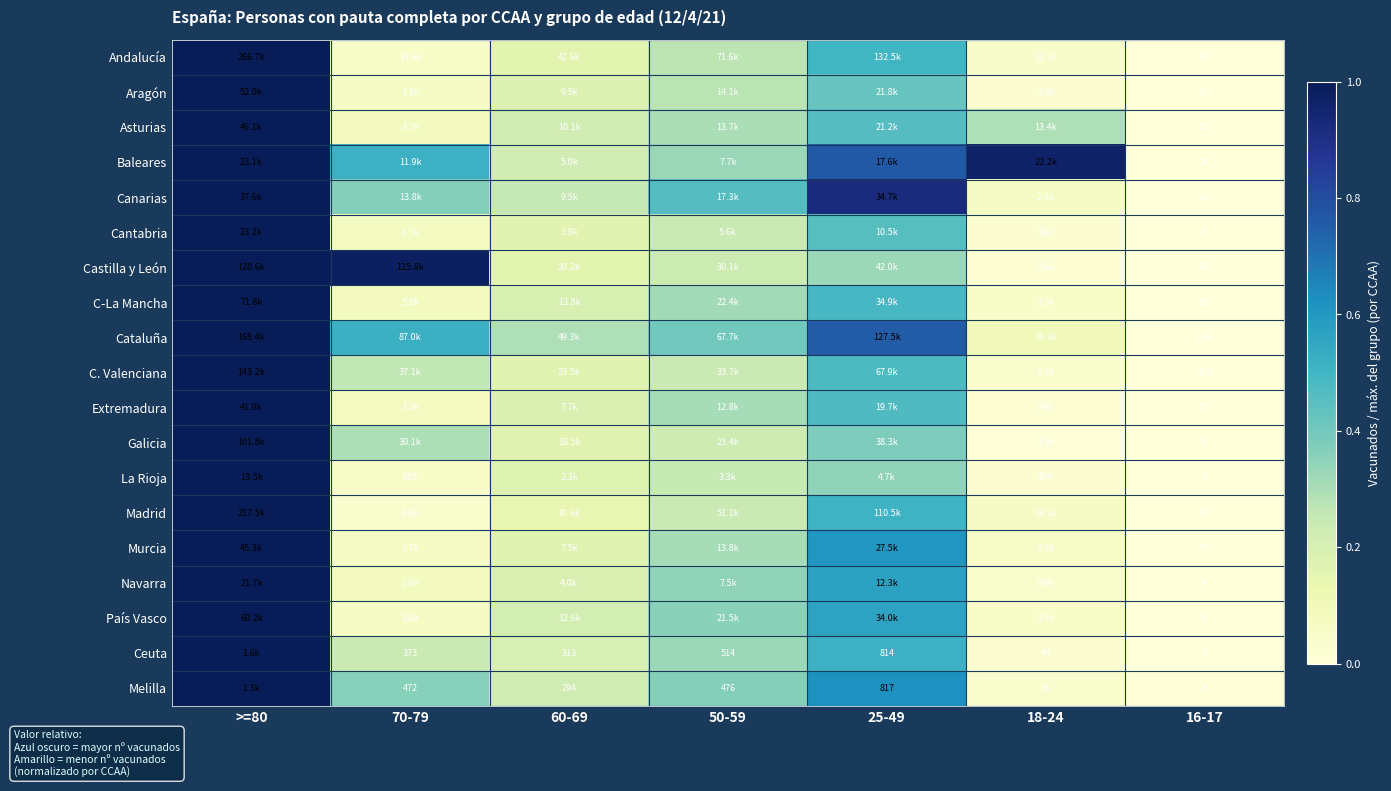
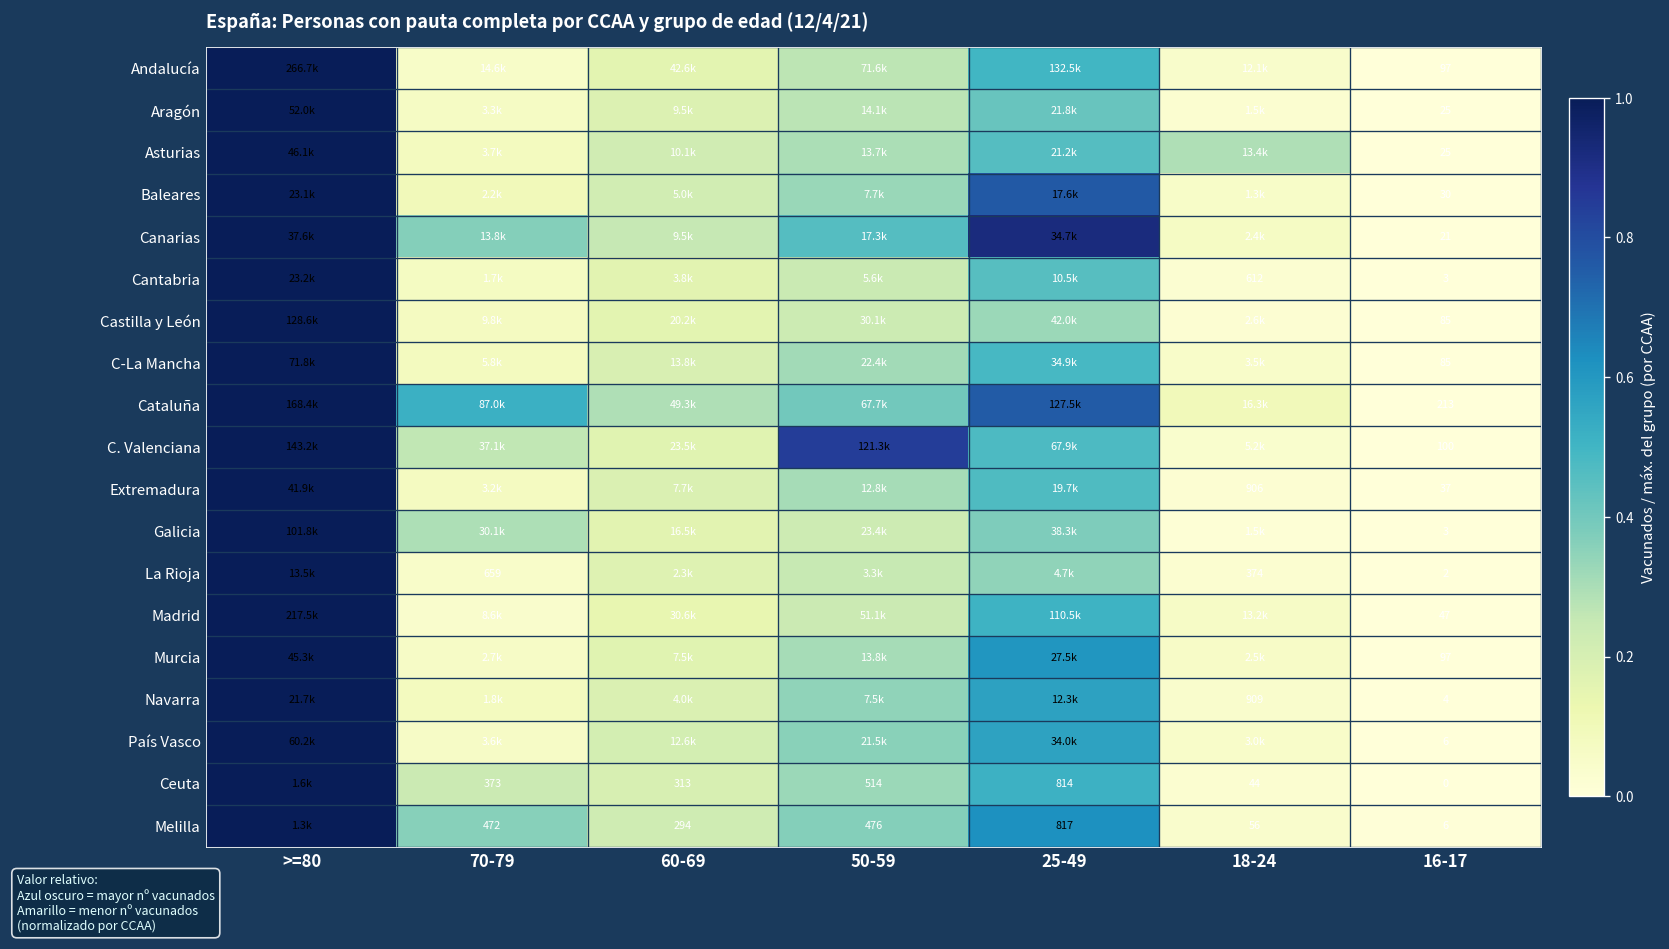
  {
    "Andalucía": {
      ">=80": "266.7k",
      "70-79": "14.6k",
      "60-69": "42.6k",
      "50-59": "71.6k",
      "25-49": "132.5k",
      "18-24": "12.1k"
    },
    "Aragón": {
      ">=80": "52.0k",
      "70-79": "3.3k",
      "60-69": "9.5k",
      "50-59": "14.1k",
      "25-49": "21.8k"
    },
    "Asturias": {
      ">=80": "46.1k",
      "70-79": "3.7k",
      "60-69": "10.1k",
      "50-59": "13.7k",
      "25-49": "21.2k",
      "18-24": "13.4k"
    },
    "Baleares": {
      ">=80": "23.1k",
-     "70-79": "11.9k",
+     "70-79": "2.2k",
      "60-69": "5.0k",
      "50-59": "7.7k",
      "25-49": "17.6k",
-     "18-24": "22.2k"
+     "18-24": "1.3k"
    },
    "Canarias": {
      ">=80": "37.6k",
      "70-79": "13.8k",
      "60-69": "9.5k",
      "50-59": "17.3k",
      "25-49": "34.7k",
      "18-24": "2.4k"
    },
    "Cantabria": {
      ">=80": "23.2k",
      "70-79": "1.7k",
      "60-69": "3.8k",
      "50-59": "5.6k",
      "25-49": "10.5k"
    },
    "Castilla y León": {
      ">=80": "128.6k",
-     "70-79": "125.8k",
+     "70-79": "9.8k",
      "60-69": "20.2k",
      "50-59": "30.1k",
      "25-49": "42.0k"
    },
    "C-La Mancha": {
      ">=80": "71.8k",
      "70-79": "5.8k",
      "60-69": "13.8k",
      "50-59": "22.4k",
      "25-49": "34.9k",
      "18-24": "3.5k"
    },
    "Cataluña": {
      ">=80": "168.4k",
      "70-79": "87.0k",
      "60-69": "49.3k",
      "50-59": "67.7k",
      "25-49": "127.5k",
      "18-24": "16.3k"
    },
    "C. Valenciana": {
      ">=80": "143.2k",
      "70-79": "37.1k",
      "60-69": "23.5k",
-     "50-59": "33.7k",
+     "50-59": "121.3k",
      "25-49": "67.9k",
      "18-24": "5.2k"
    },
    "Extremadura": {
      ">=80": "41.9k",
      "70-79": "3.2k",
      "60-69": "7.7k",
      "50-59": "12.8k",
      "25-49": "19.7k"
    },
    "Galicia": {
      ">=80": "101.8k",
      "70-79": "30.1k",
      "60-69": "16.5k",
      "50-59": "23.4k",
      "25-49": "38.3k"
    },
    "La Rioja": {
      ">=80": "13.5k",
      "70-79": "659",
      "60-69": "2.3k",
      "50-59": "3.3k",
      "25-49": "4.7k"
    },
    "Madrid": {
      ">=80": "217.5k",
      "70-79": "8.6k",
      "60-69": "30.6k",
      "50-59": "51.1k",
      "25-49": "110.5k",
      "18-24": "13.2k"
    },
    "Murcia": {
      ">=80": "45.3k",
      "70-79": "2.7k",
      "60-69": "7.5k",
      "50-59": "13.8k",
      "25-49": "27.5k",
      "18-24": "2.5k"
    },
    "Navarra": {
      ">=80": "21.7k",
      "70-79": "1.8k",
      "60-69": "4.0k",
      "50-59": "7.5k",
      "25-49": "12.3k",
      "18-24": "909"
    },
    "País Vasco": {
      ">=80": "60.2k",
      "70-79": "3.6k",
      "60-69": "12.6k",
      "50-59": "21.5k",
      "25-49": "34.0k",
      "18-24": "3.0k"
    },
    "Ceuta": {
      ">=80": "1.6k",
      "70-79": "373",
      "60-69": "313",
      "50-59": "514",
      "25-49": "814"
    },
    "Melilla": {
      ">=80": "1.3k",
      "70-79": "472",
      "60-69": "294",
      "50-59": "476",
      "25-49": "817",
      "18-24": "56"
    }
  }
